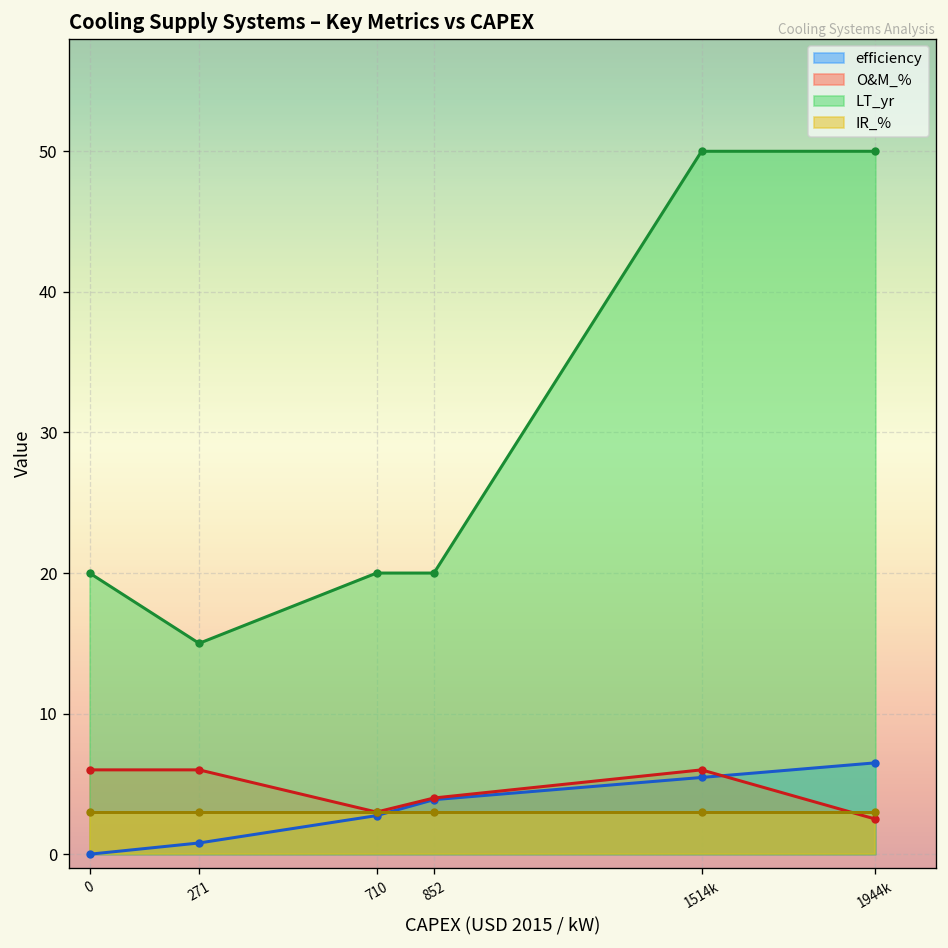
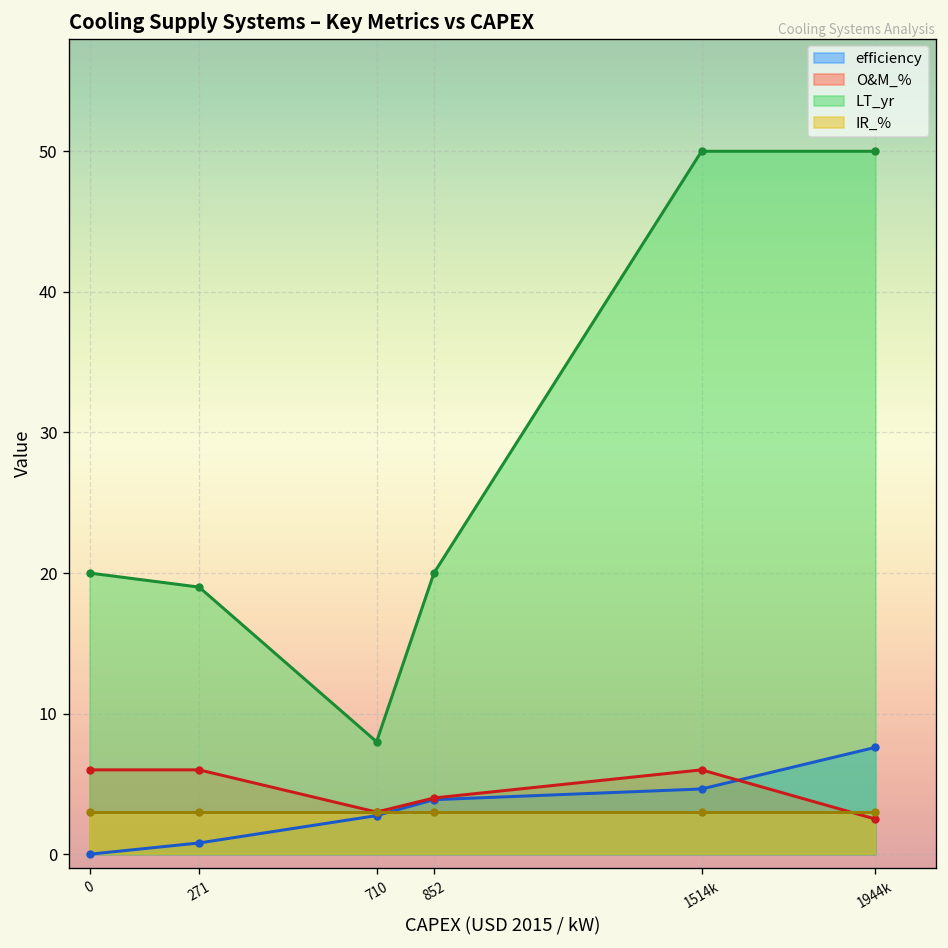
  {
    "efficiency": {
      "0": 0.0,
      "271": 0.8,
      "710": 2.7,
-     "1514k": 5.5,
-     "1944k": 6.5
+     "1514k": 4.6,
+     "1944k": 7.6
    },
    "O&M_%": {
      "0": 6.0,
      "271": 6.0,
      "1514k": 6.0,
      "1944k": 2.5
    },
    "LT_yr": {
      "0": 20,
-     "271": 15,
-     "710": 20,
+     "271": 19,
+     "710": 8,
      "852": 20,
      "1514k": 50,
      "1944k": 50
    },
    "IR_%": {
      "0": 3.0,
      "271": 3.0,
      "852": 3.0,
      "1514k": 3.0,
      "1944k": 3.0
    }
  }
